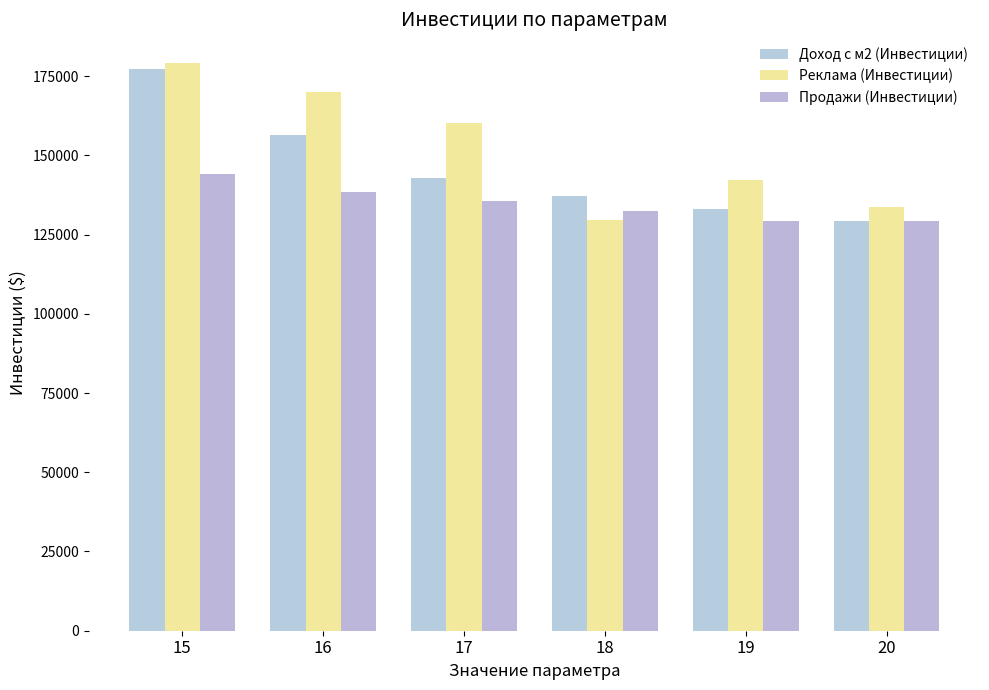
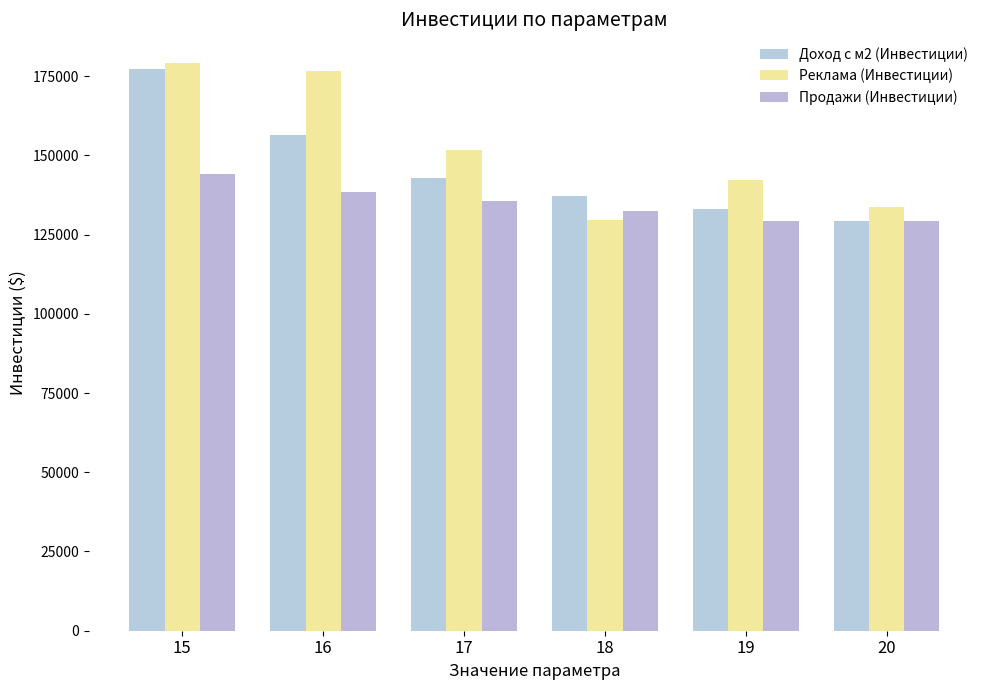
  {
    "Реклама (Инвестиции)": {
      "15": 179000,
-     "16": 170000,
-     "17": 160000,
+     "16": 177000,
+     "17": 152000,
      "18": 130000,
      "19": 142000,
      "20": 134000
    }
  }
